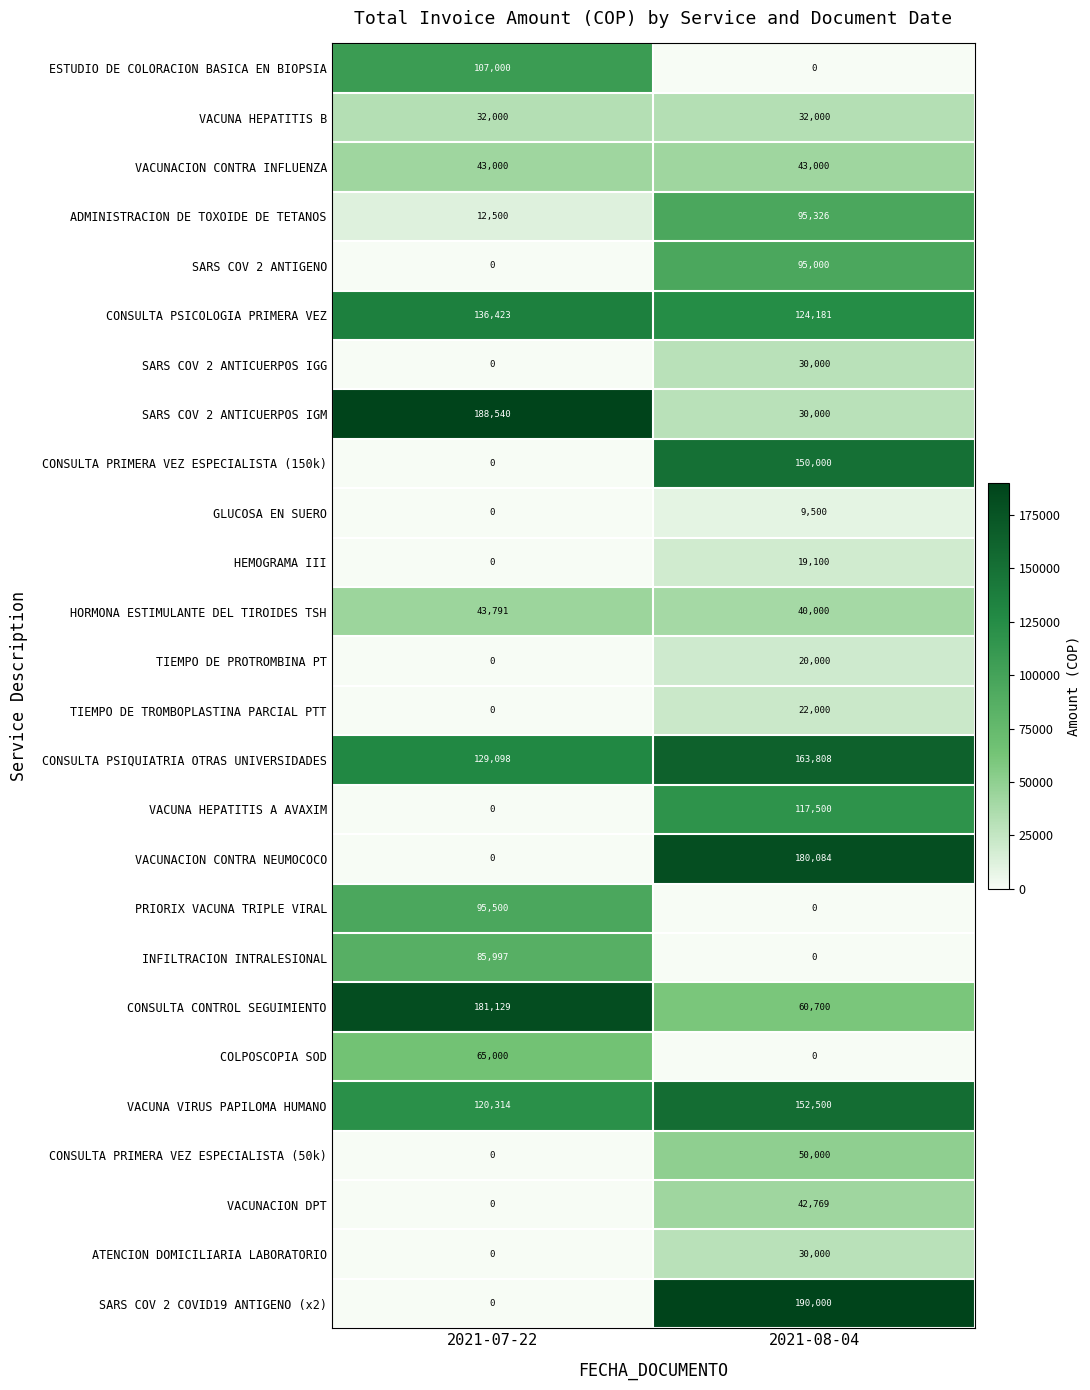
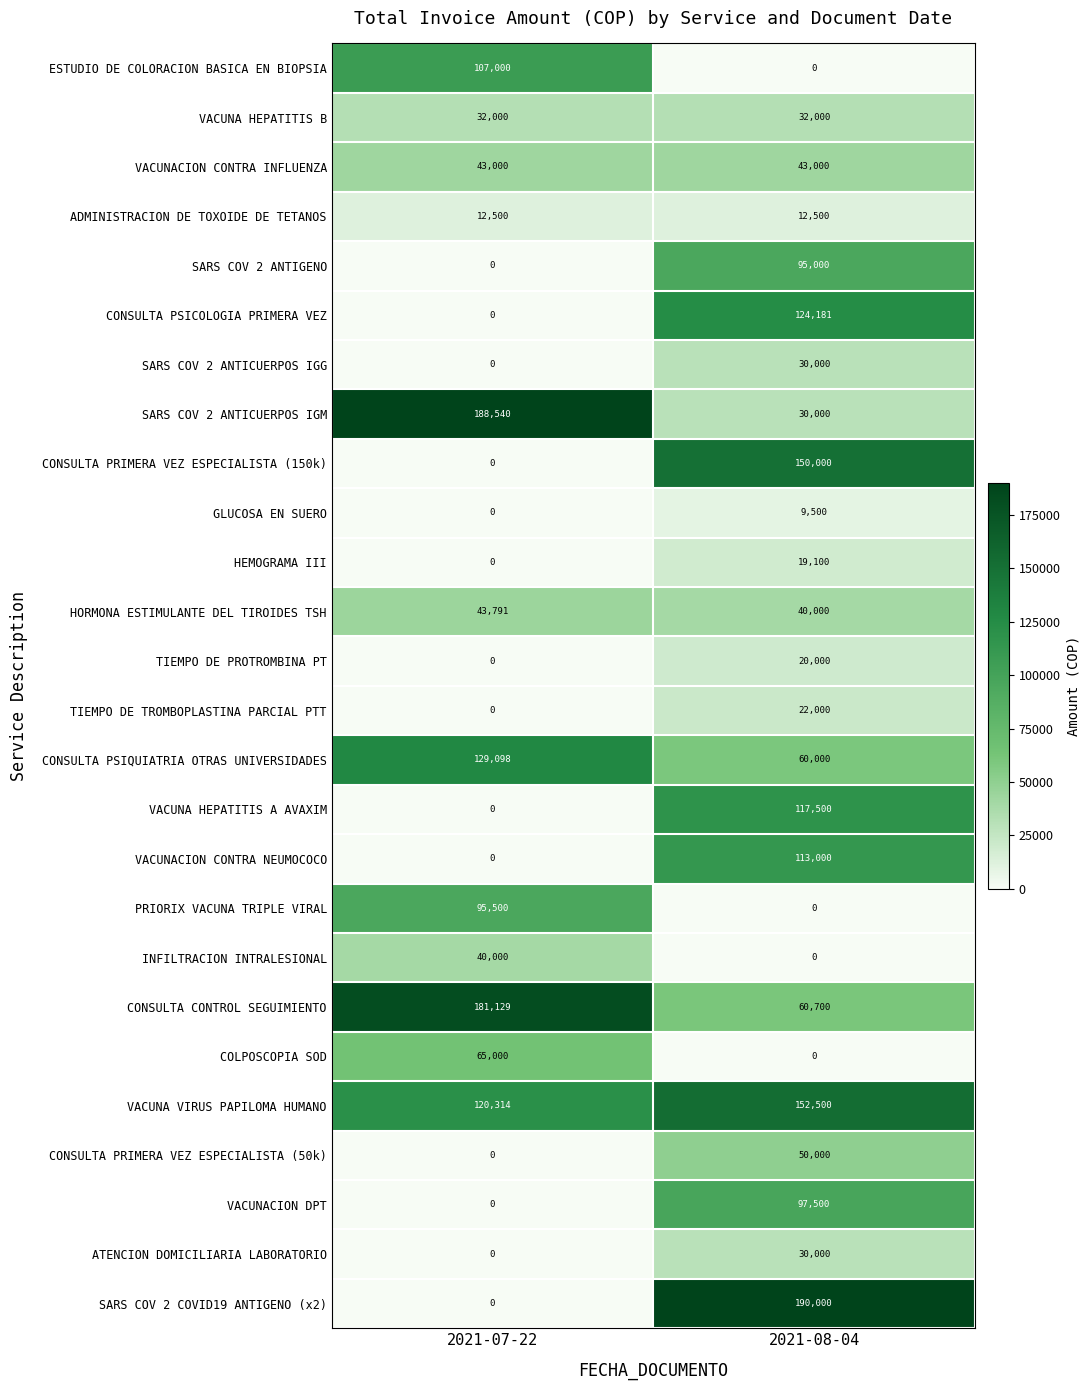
  {
    "ESTUDIO DE COLORACION BASICA EN BIOPSIA": {
      "2021-07-22": "107,000",
      "2021-08-04": "0"
    },
    "VACUNA HEPATITIS B": {
      "2021-07-22": "32,000",
      "2021-08-04": "32,000"
    },
    "VACUNACION CONTRA INFLUENZA": {
      "2021-07-22": "43,000",
      "2021-08-04": "43,000"
    },
    "ADMINISTRACION DE TOXOIDE DE TETANOS": {
      "2021-07-22": "12,500",
-     "2021-08-04": "95,326"
+     "2021-08-04": "12,500"
    },
    "SARS COV 2 ANTIGENO": {
      "2021-07-22": "0",
      "2021-08-04": "95,000"
    },
    "CONSULTA PSICOLOGIA PRIMERA VEZ": {
-     "2021-07-22": "136,423",
+     "2021-07-22": "0",
      "2021-08-04": "124,181"
    },
    "SARS COV 2 ANTICUERPOS IGG": {
      "2021-07-22": "0",
      "2021-08-04": "30,000"
    },
    "SARS COV 2 ANTICUERPOS IGM": {
      "2021-07-22": "188,540",
      "2021-08-04": "30,000"
    },
    "CONSULTA PRIMERA VEZ ESPECIALISTA (150k)": {
      "2021-07-22": "0",
      "2021-08-04": "150,000"
    },
    "GLUCOSA EN SUERO": {
      "2021-07-22": "0",
      "2021-08-04": "9,500"
    },
    "HEMOGRAMA III": {
      "2021-07-22": "0",
      "2021-08-04": "19,100"
    },
    "HORMONA ESTIMULANTE DEL TIROIDES TSH": {
      "2021-07-22": "43,791",
      "2021-08-04": "40,000"
    },
    "TIEMPO DE PROTROMBINA PT": {
      "2021-07-22": "0",
      "2021-08-04": "20,000"
    },
    "TIEMPO DE TROMBOPLASTINA PARCIAL PTT": {
      "2021-07-22": "0",
      "2021-08-04": "22,000"
    },
    "CONSULTA PSIQUIATRIA OTRAS UNIVERSIDADES": {
      "2021-07-22": "129,098",
-     "2021-08-04": "163,808"
+     "2021-08-04": "60,000"
    },
    "VACUNA HEPATITIS A AVAXIM": {
      "2021-07-22": "0",
      "2021-08-04": "117,500"
    },
    "VACUNACION CONTRA NEUMOCOCO": {
      "2021-07-22": "0",
-     "2021-08-04": "180,084"
+     "2021-08-04": "113,000"
    },
    "PRIORIX VACUNA TRIPLE VIRAL": {
      "2021-07-22": "95,500",
      "2021-08-04": "0"
    },
    "INFILTRACION INTRALESIONAL": {
-     "2021-07-22": "85,997",
+     "2021-07-22": "40,000",
      "2021-08-04": "0"
    },
    "CONSULTA CONTROL SEGUIMIENTO": {
      "2021-07-22": "181,129",
      "2021-08-04": "60,700"
    },
    "COLPOSCOPIA SOD": {
      "2021-07-22": "65,000",
      "2021-08-04": "0"
    },
    "VACUNA VIRUS PAPILOMA HUMANO": {
      "2021-07-22": "120,314",
      "2021-08-04": "152,500"
    },
    "CONSULTA PRIMERA VEZ ESPECIALISTA (50k)": {
      "2021-07-22": "0",
      "2021-08-04": "50,000"
    },
    "VACUNACION DPT": {
      "2021-07-22": "0",
-     "2021-08-04": "42,769"
+     "2021-08-04": "97,500"
    },
    "ATENCION DOMICILIARIA LABORATORIO": {
      "2021-07-22": "0",
      "2021-08-04": "30,000"
    },
    "SARS COV 2 COVID19 ANTIGENO (x2)": {
      "2021-07-22": "0",
      "2021-08-04": "190,000"
    }
  }
